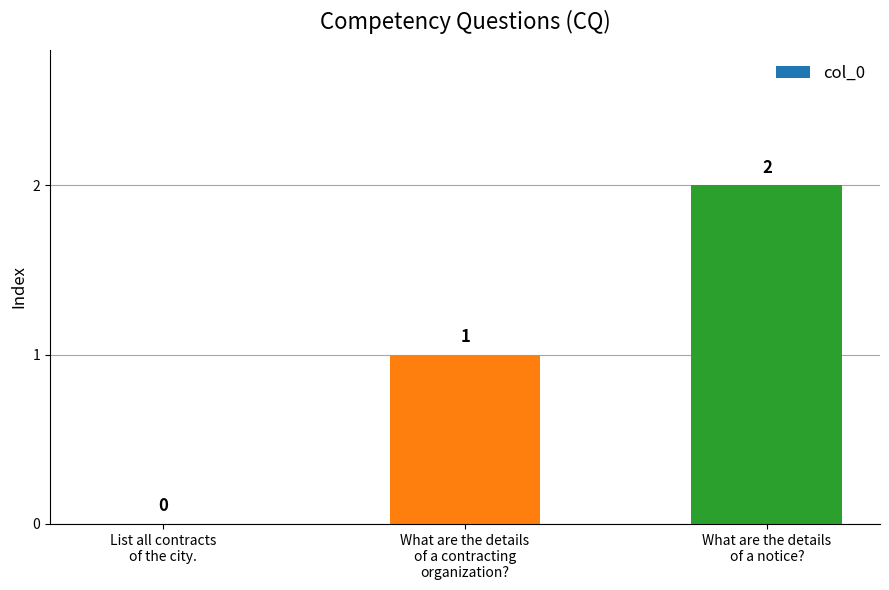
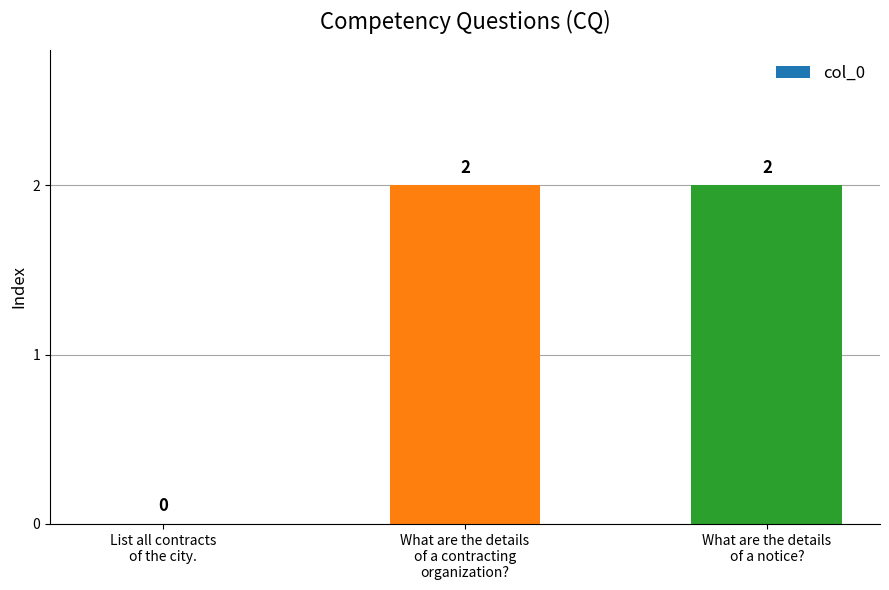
  {
    "List all contracts of the city.": 0,
-   "What are the details of a contracting organization?": 1,
+   "What are the details of a contracting organization?": 2,
    "What are the details of a notice?": 2
  }
